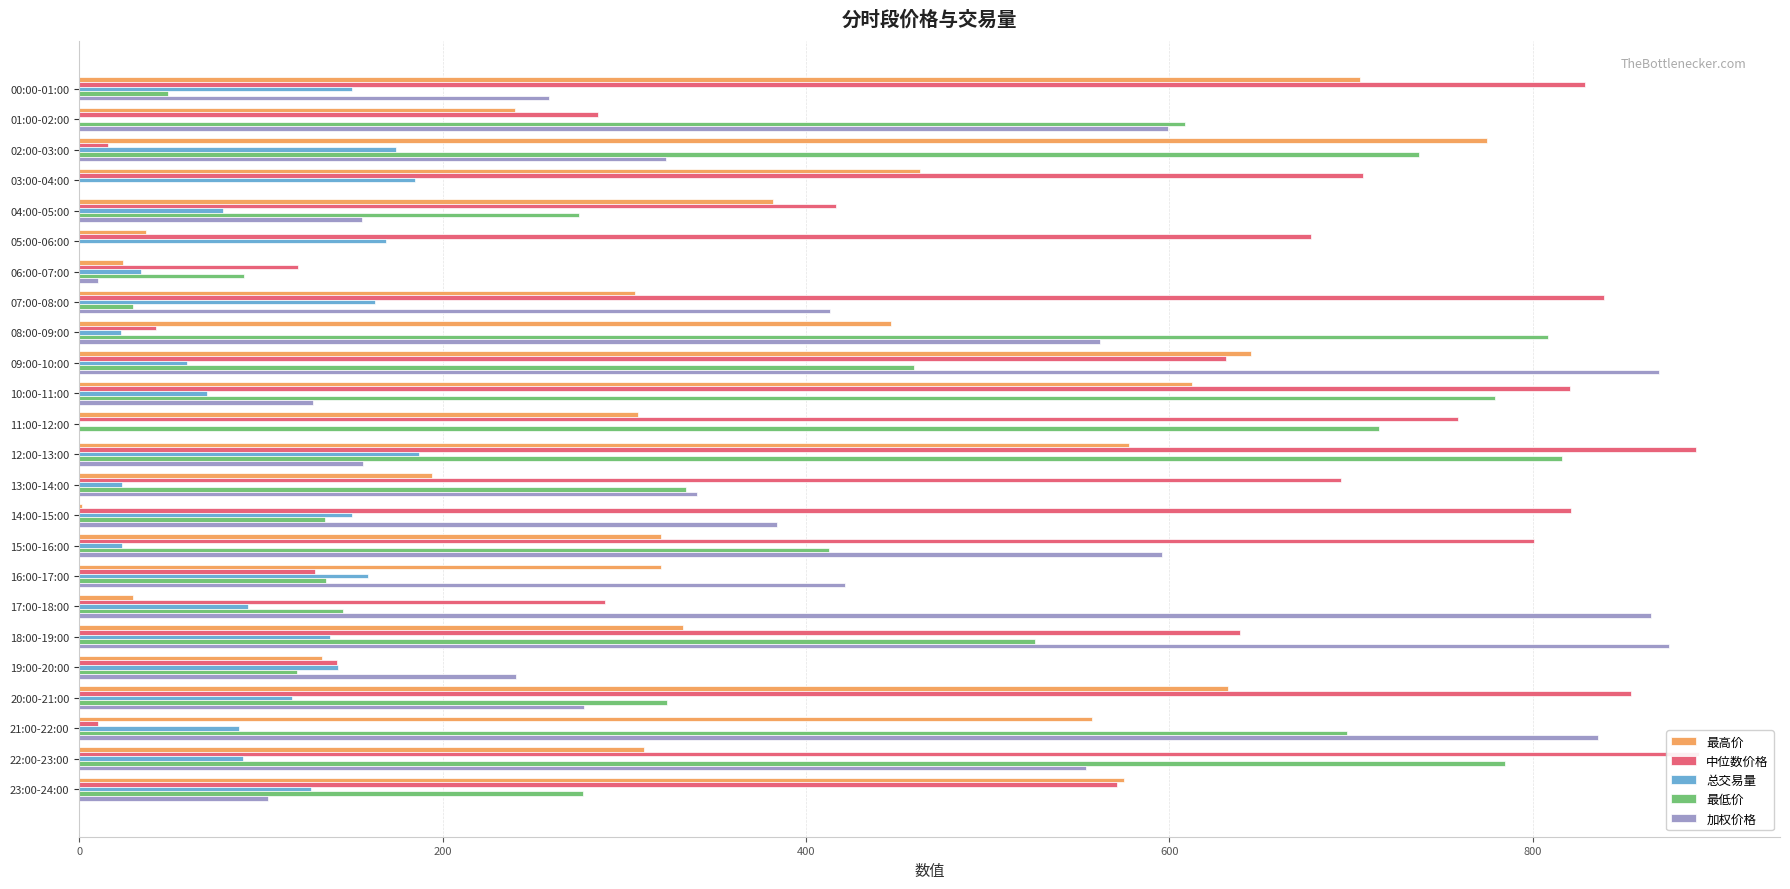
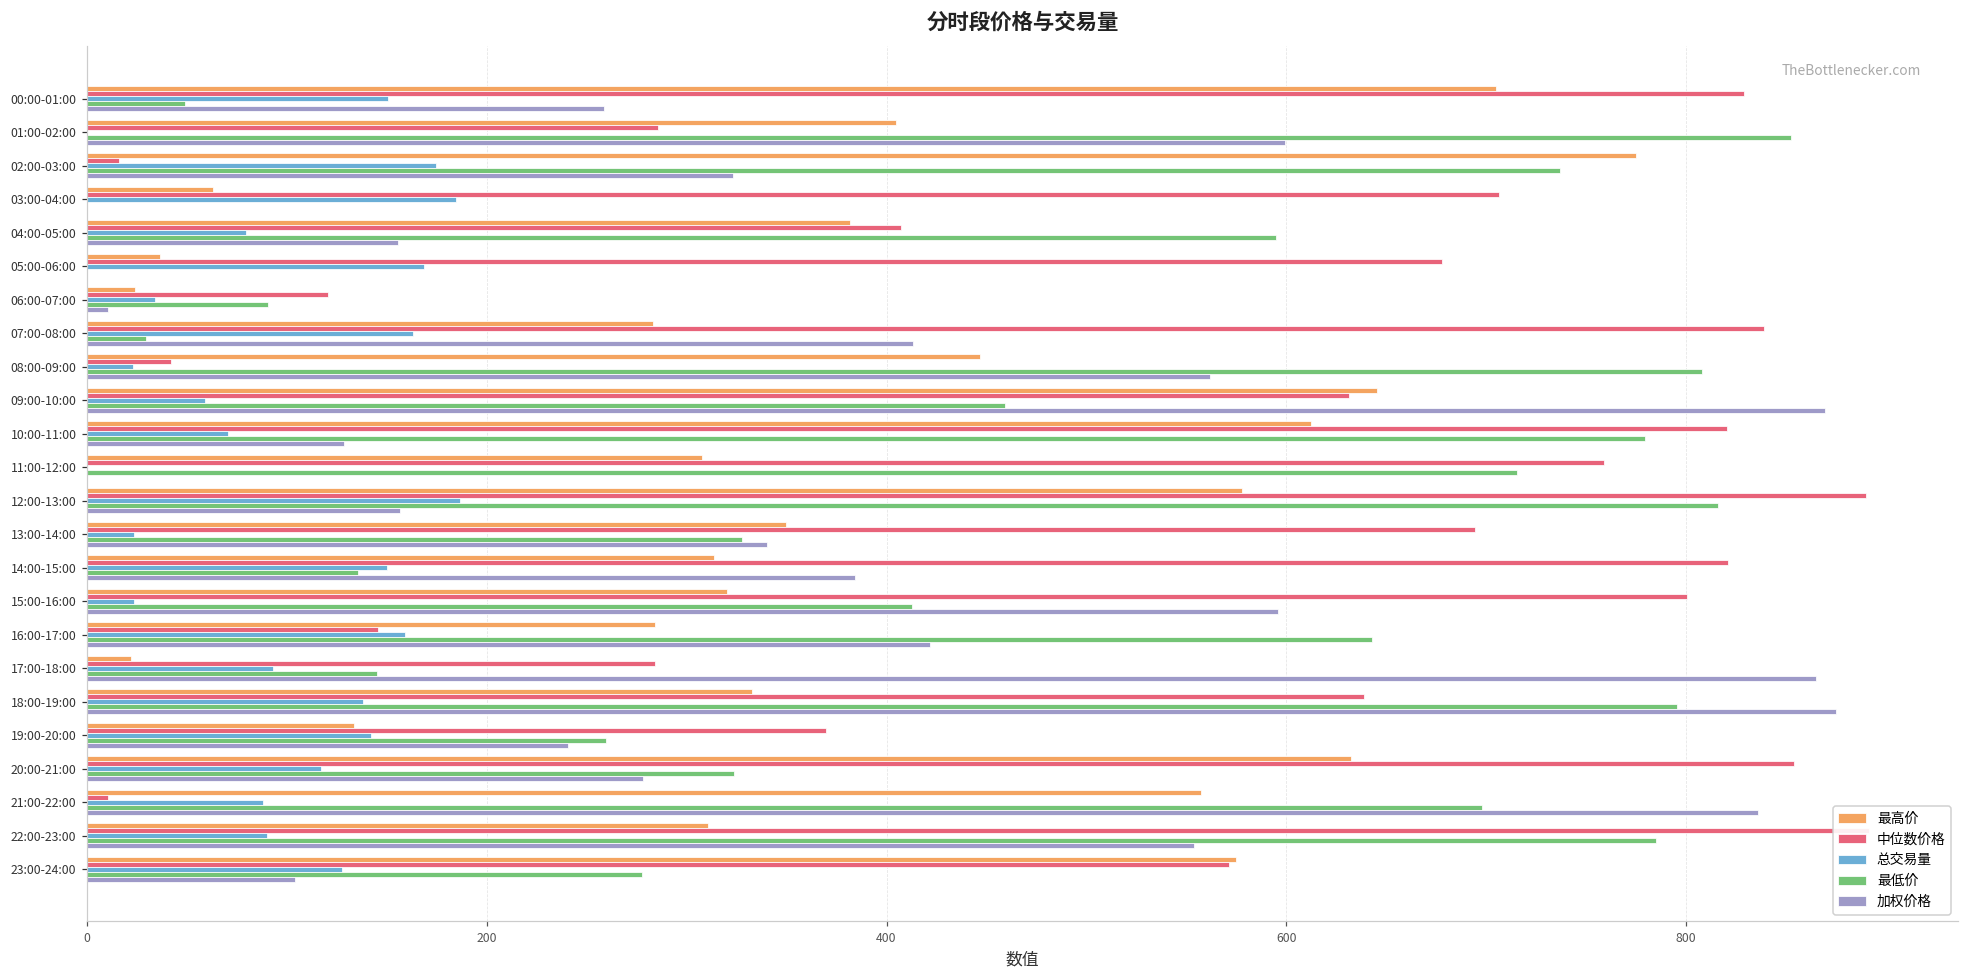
  {
    "最高价": {
      "00:00-01:00": 705,
-     "01:00-02:00": 240,
+     "01:00-02:00": 405,
      "02:00-03:00": 775,
-     "03:00-04:00": 463,
+     "03:00-04:00": 63,
      "04:00-05:00": 382,
      "05:00-06:00": 37,
      "06:00-07:00": 24,
-     "07:00-08:00": 306,
+     "07:00-08:00": 283,
      "08:00-09:00": 447,
      "09:00-10:00": 645,
      "10:00-11:00": 612,
      "11:00-12:00": 307,
      "12:00-13:00": 578,
-     "13:00-14:00": 194,
-     "14:00-15:00": 1,
+     "13:00-14:00": 350,
+     "14:00-15:00": 314,
      "15:00-16:00": 320,
-     "16:00-17:00": 320,
-     "17:00-18:00": 30,
+     "16:00-17:00": 284,
+     "17:00-18:00": 22,
      "18:00-19:00": 333,
      "19:00-20:00": 133,
      "20:00-21:00": 632,
      "21:00-22:00": 557,
      "22:00-23:00": 311,
      "23:00-24:00": 575
    },
    "中位数价格": {
      "00:00-01:00": 829,
      "01:00-02:00": 285,
      "02:00-03:00": 16,
      "03:00-04:00": 707,
-     "04:00-05:00": 416,
+     "04:00-05:00": 407,
      "05:00-06:00": 678,
      "06:00-07:00": 120,
      "07:00-08:00": 839,
      "08:00-09:00": 42,
      "09:00-10:00": 631,
      "10:00-11:00": 820,
      "11:00-12:00": 759,
      "12:00-13:00": 890,
      "13:00-14:00": 695,
      "14:00-15:00": 821,
      "15:00-16:00": 801,
-     "16:00-17:00": 130,
-     "17:00-18:00": 289,
+     "16:00-17:00": 145,
+     "17:00-18:00": 284,
      "18:00-19:00": 639,
-     "19:00-20:00": 142,
+     "19:00-20:00": 370,
      "20:00-21:00": 854,
      "21:00-22:00": 11,
      "23:00-24:00": 571
    },
    "最低价": {
      "00:00-01:00": 49,
-     "01:00-02:00": 609,
+     "01:00-02:00": 853,
      "02:00-03:00": 737,
      "03:00-04:00": 0,
-     "04:00-05:00": 275,
+     "04:00-05:00": 595,
      "05:00-06:00": 0,
      "06:00-07:00": 91,
      "07:00-08:00": 29,
      "08:00-09:00": 808,
      "09:00-10:00": 459,
      "10:00-11:00": 779,
      "11:00-12:00": 715,
      "12:00-13:00": 816,
-     "13:00-14:00": 334,
+     "13:00-14:00": 328,
      "14:00-15:00": 135,
      "15:00-16:00": 413,
-     "16:00-17:00": 136,
+     "16:00-17:00": 643,
      "17:00-18:00": 145,
-     "18:00-19:00": 526,
-     "19:00-20:00": 120,
+     "18:00-19:00": 796,
+     "19:00-20:00": 259,
      "20:00-21:00": 324,
      "21:00-22:00": 698,
      "22:00-23:00": 785,
      "23:00-24:00": 278
    }
  }
